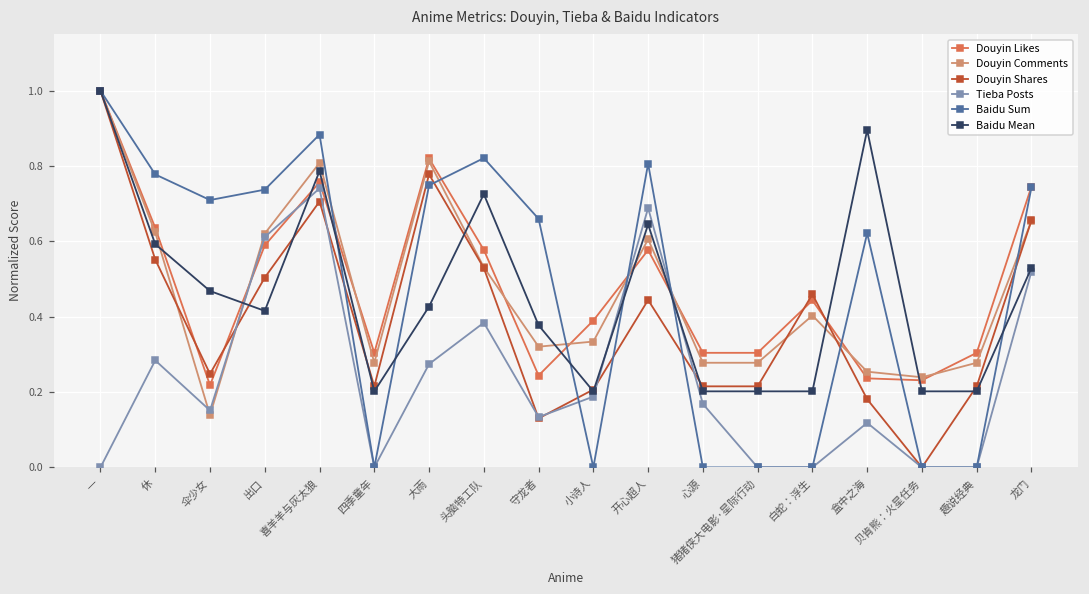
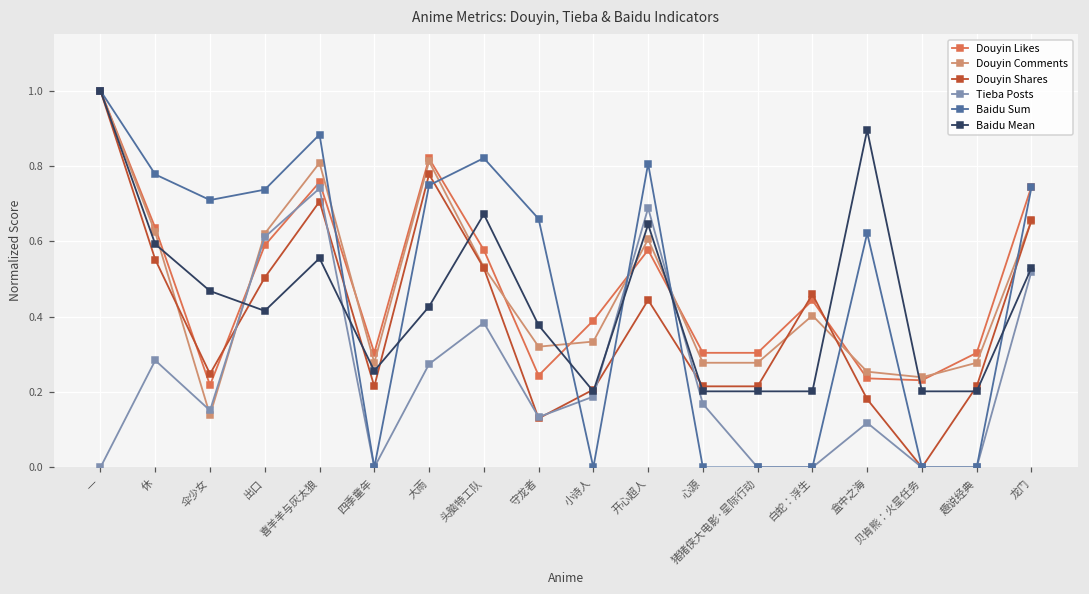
  {
    "Baidu Mean": {
      "休": 0.59,
      "伞少女": 0.47,
      "出口": 0.42,
-     "喜羊羊与灰太狼": 0.79,
-     "四季童年": 0.20,
+     "喜羊羊与灰太狼": 0.56,
+     "四季童年": 0.26,
      "大雨": 0.43,
-     "头脑特工队": 0.73,
+     "头脑特工队": 0.67,
      "守龙者": 0.38,
      "开心超人": 0.64,
      "心源": 0.20,
      "猪猪侠大电影·星际行动": 0.20,
      "白蛇：浮生": 0.20,
      "盒中之海": 0.90,
      "贝肯熊：火星任务": 0.20,
      "趣说经典": 0.20,
      "龙门": 0.53
    }
  }
